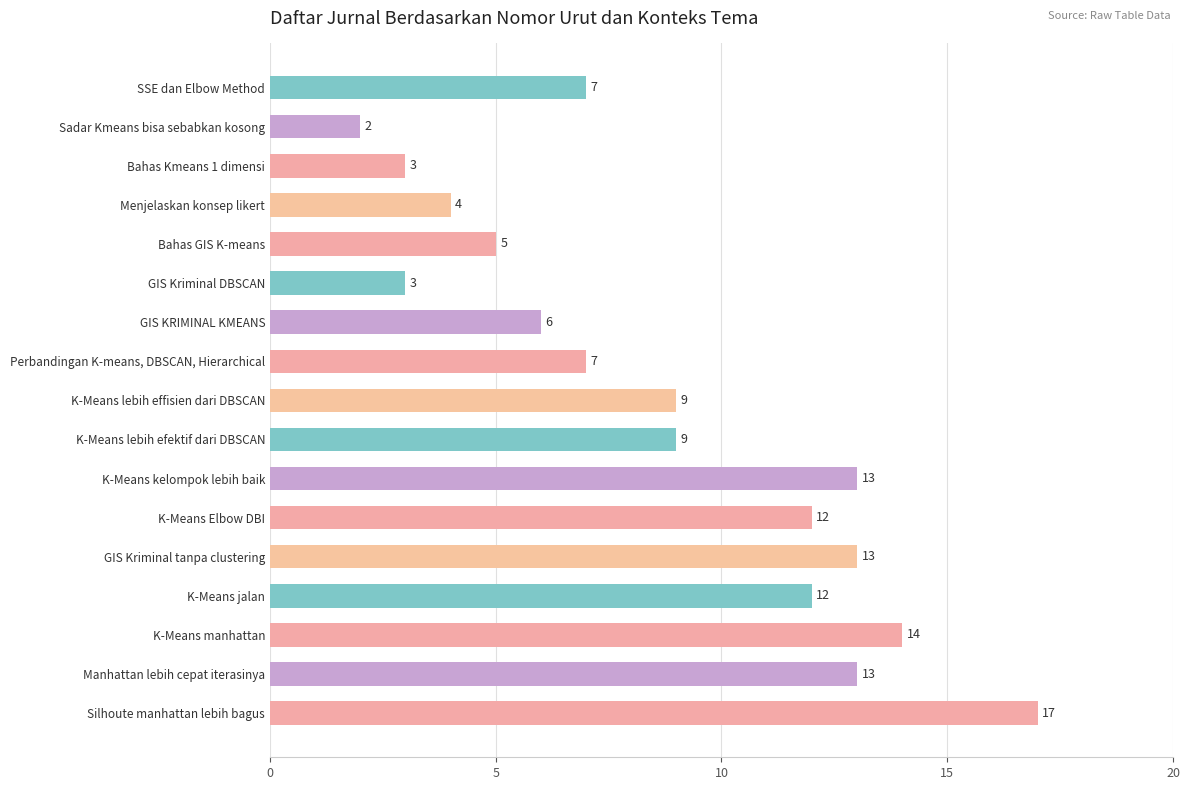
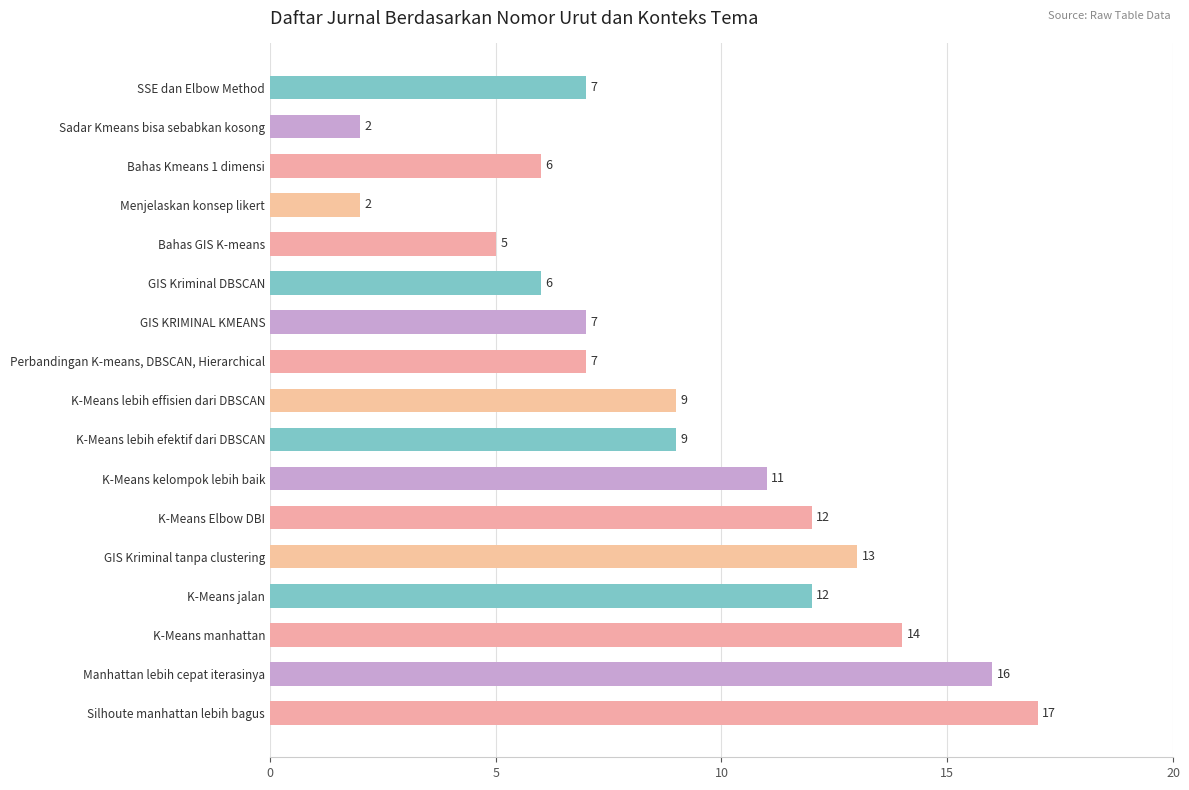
  {
    "SSE dan Elbow Method": 7,
    "Sadar Kmeans bisa sebabkan kosong": 2,
-   "Bahas Kmeans 1 dimensi": 3,
-   "Menjelaskan konsep likert": 4,
+   "Bahas Kmeans 1 dimensi": 6,
+   "Menjelaskan konsep likert": 2,
    "Bahas GIS K-means": 5,
-   "GIS Kriminal DBSCAN": 3,
-   "GIS KRIMINAL KMEANS": 6,
+   "GIS Kriminal DBSCAN": 6,
+   "GIS KRIMINAL KMEANS": 7,
    "Perbandingan K-means, DBSCAN, Hierarchical": 7,
    "K-Means lebih effisien dari DBSCAN": 9,
    "K-Means lebih efektif dari DBSCAN": 9,
-   "K-Means kelompok lebih baik": 13,
+   "K-Means kelompok lebih baik": 11,
    "K-Means Elbow DBI": 12,
    "GIS Kriminal tanpa clustering": 13,
    "K-Means jalan": 12,
    "K-Means manhattan": 14,
-   "Manhattan lebih cepat iterasinya": 13,
+   "Manhattan lebih cepat iterasinya": 16,
    "Silhoute manhattan lebih bagus": 17
  }
